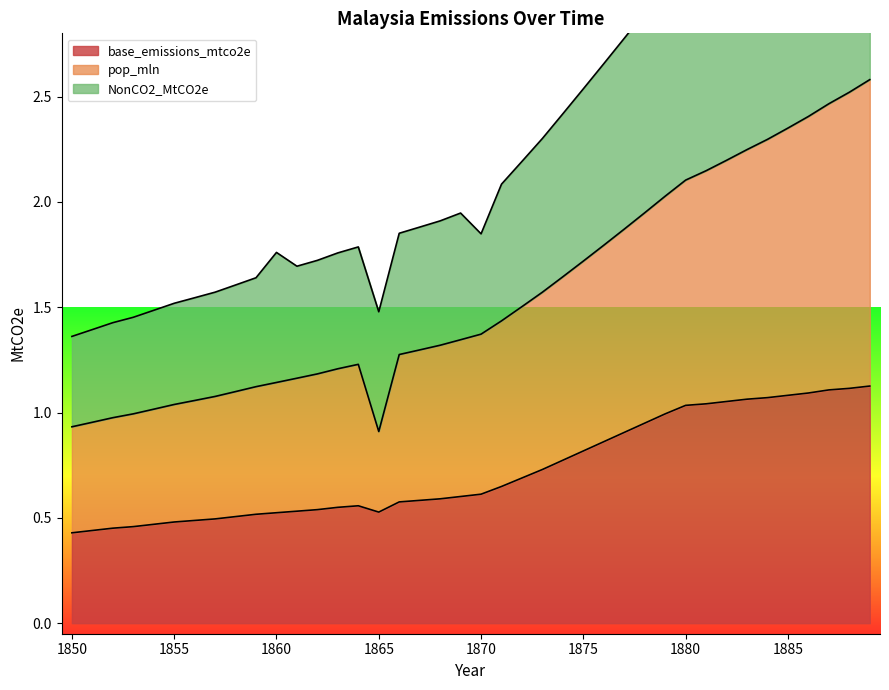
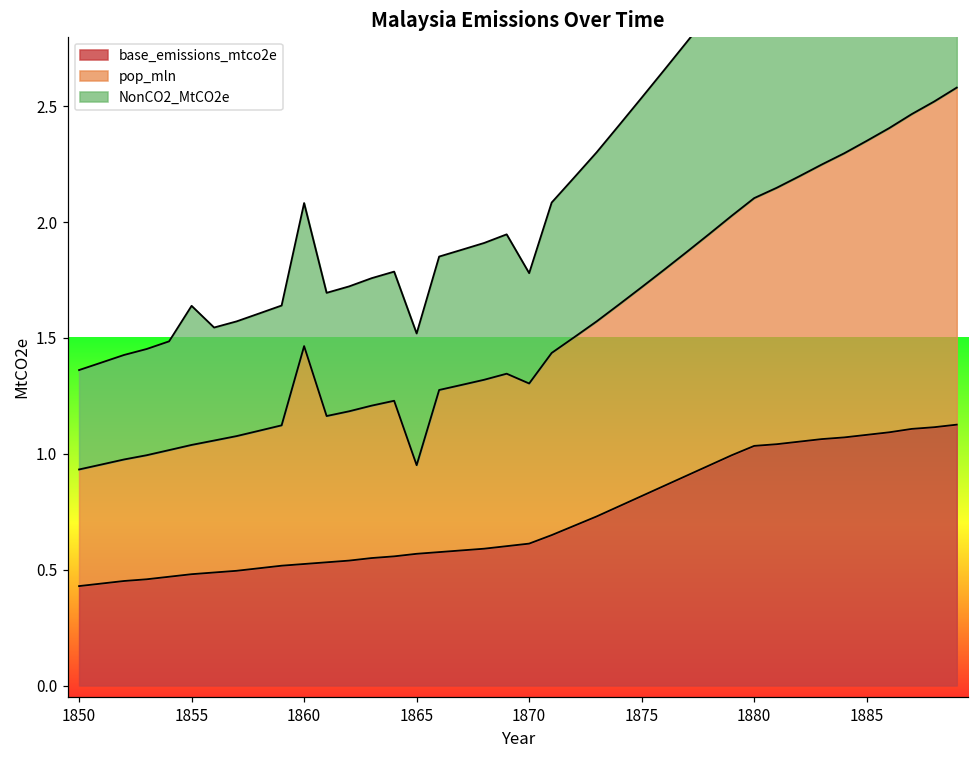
  {
    "base_emissions_mtco2e": {
      "1850": 0.43,
      "1855": 0.48,
      "1860": 0.52,
-     "1865": 0.53,
+     "1865": 0.57,
      "1870": 0.61,
      "1875": 0.82,
      "1880": 1.03,
      "1885": 1.08
    },
    "pop_mln": {
      "1850": 0.50,
      "1855": 0.56,
-     "1860": 0.62,
+     "1860": 0.94,
      "1865": 0.38,
-     "1870": 0.76,
+     "1870": 0.69,
      "1875": 0.90,
      "1880": 1.07,
      "1885": 1.27
    },
    "NonCO2_MtCO2e": {
      "1850": 0.43,
-     "1855": 0.48,
+     "1855": 0.60,
      "1860": 0.62,
      "1865": 0.57,
      "1870": 0.48,
      "1875": 0.82
    }
  }
